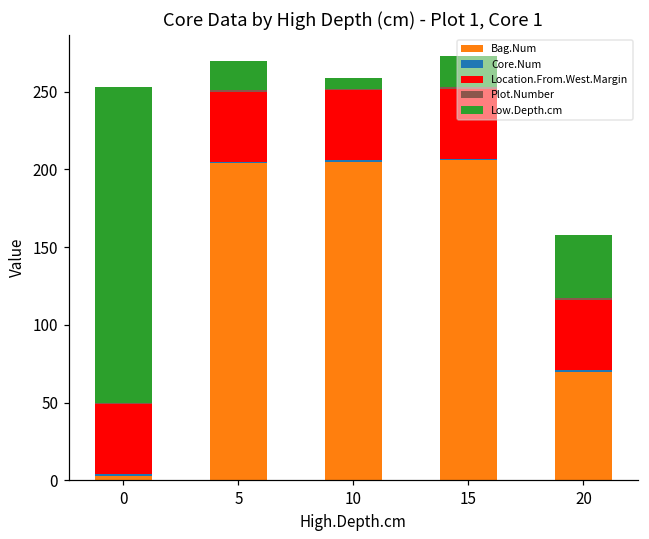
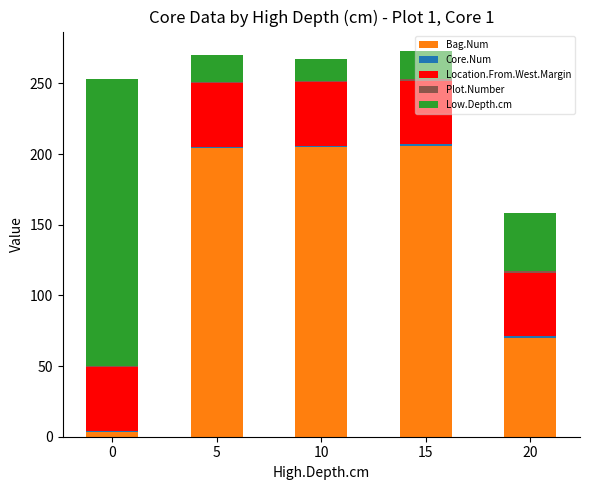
  {
    "Bag.Num": {
      "0": 3,
      "5": 204,
      "10": 205,
      "15": 206,
      "20": 70
    },
    "Location.From.West.Margin": {
      "0": 45,
      "5": 45,
      "10": 45,
      "20": 45
    },
    "Low.Depth.cm": {
      "0": 203,
      "5": 19,
-     "10": 7,
+     "10": 15,
      "20": 41
    }
  }
